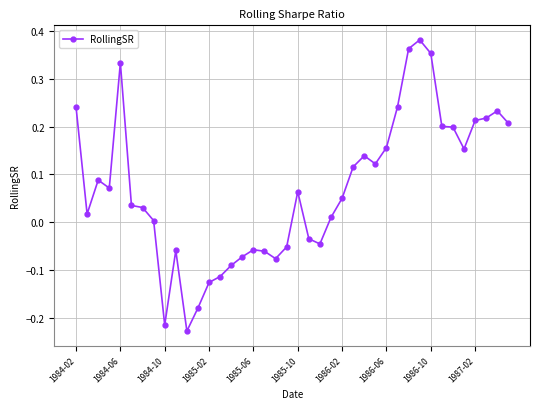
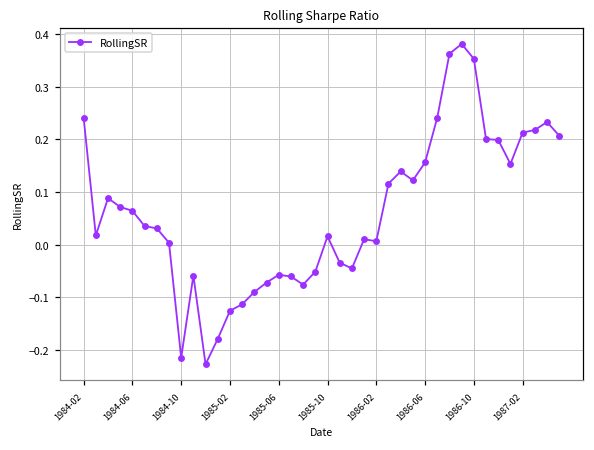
  {
    "1984-02": 0.24,
-   "1984-06": 0.33,
+   "1984-06": 0.06,
    "1984-10": -0.21,
    "1985-02": -0.13,
    "1985-06": -0.06,
-   "1985-10": 0.06,
-   "1986-02": 0.05,
+   "1985-10": 0.02,
+   "1986-02": 0.01,
    "1986-06": 0.16,
    "1986-10": 0.35,
    "1987-02": 0.21
  }
